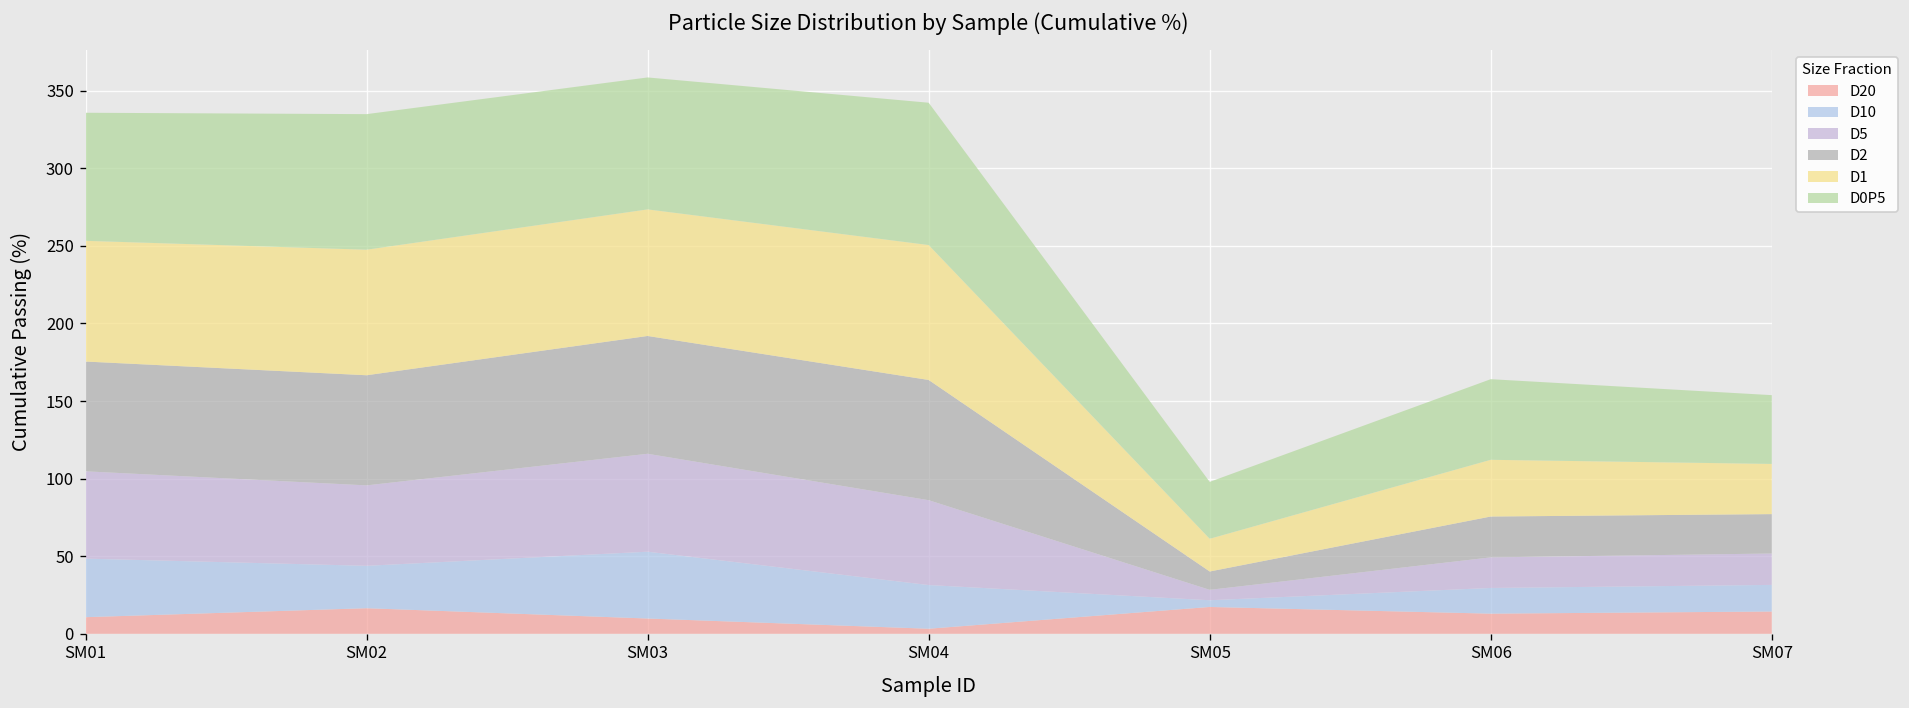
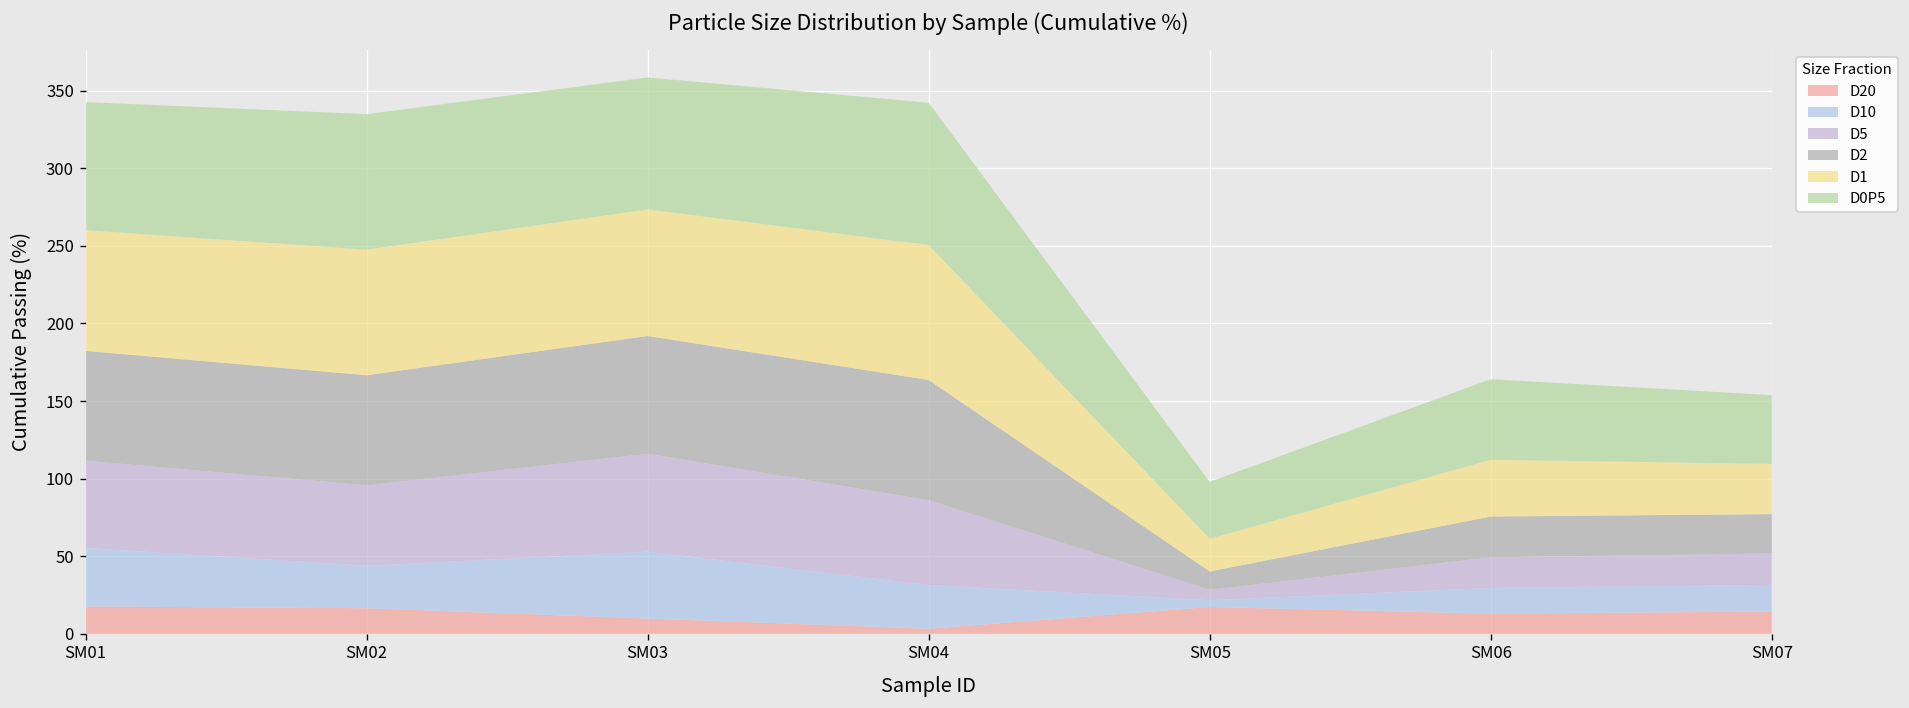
  {
    "D20": {
-     "SM01": 11,
+     "SM01": 18,
      "SM02": 16,
      "SM03": 10,
      "SM04": 3,
      "SM05": 17,
      "SM06": 13,
      "SM07": 14
    },
    "D1": {
      "SM01": 78,
      "SM02": 81,
      "SM03": 82,
      "SM04": 87,
      "SM05": 21,
      "SM06": 37,
      "SM07": 32
    }
  }
